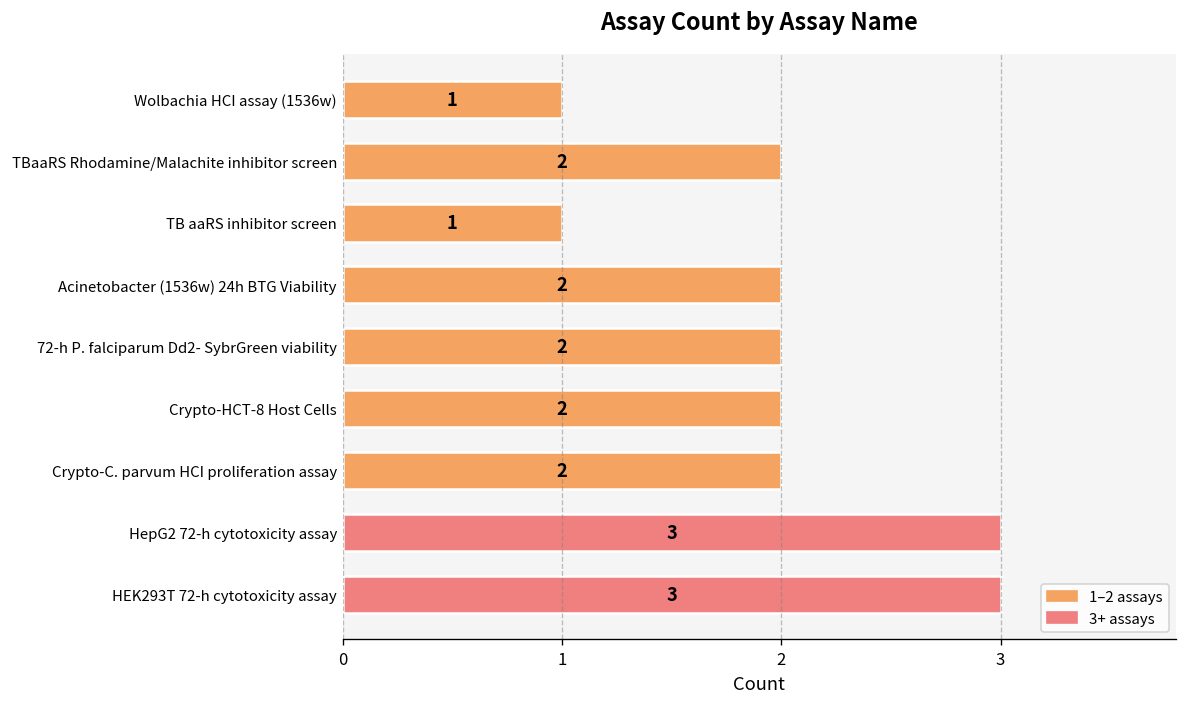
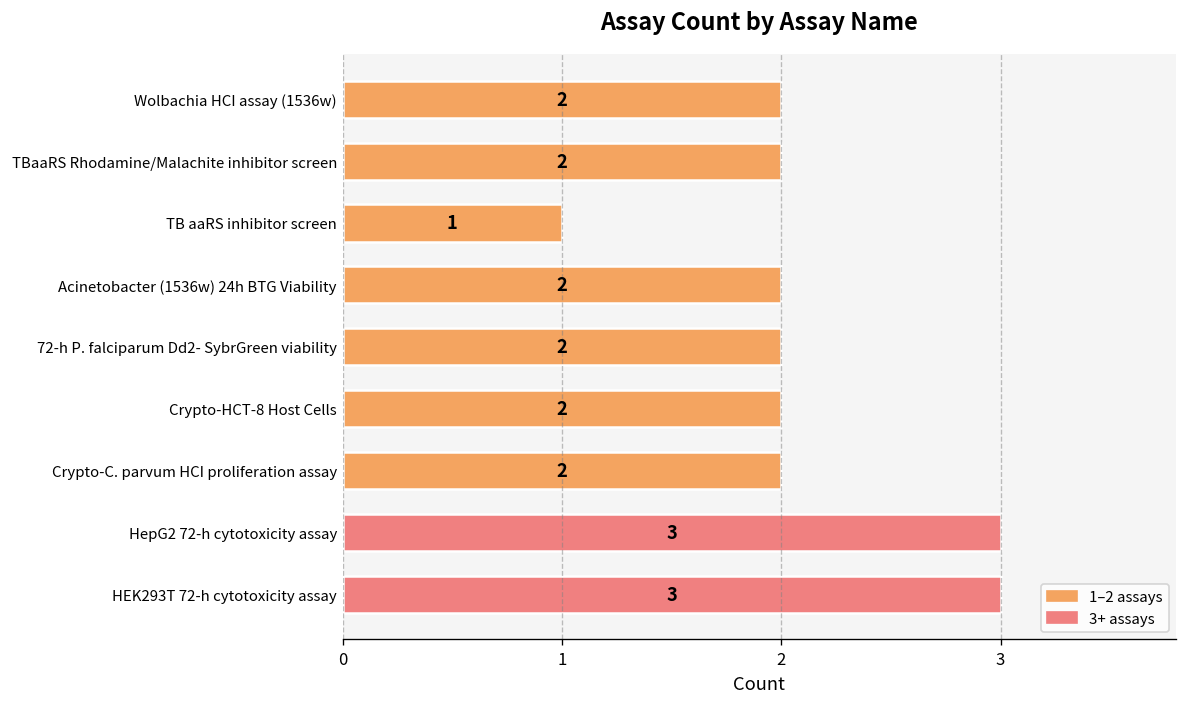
  {
-   "Wolbachia HCI assay (1536w)": 1,
+   "Wolbachia HCI assay (1536w)": 2,
    "TBaaRS Rhodamine/Malachite inhibitor screen": 2,
    "TB aaRS inhibitor screen": 1,
    "Acinetobacter (1536w) 24h BTG Viability": 2,
    "72-h P. falciparum Dd2- SybrGreen viability": 2,
    "Crypto-HCT-8 Host Cells": 2,
    "Crypto-C. parvum HCI proliferation assay": 2,
    "HepG2 72-h cytotoxicity assay": 3,
    "HEK293T 72-h cytotoxicity assay": 3
  }
